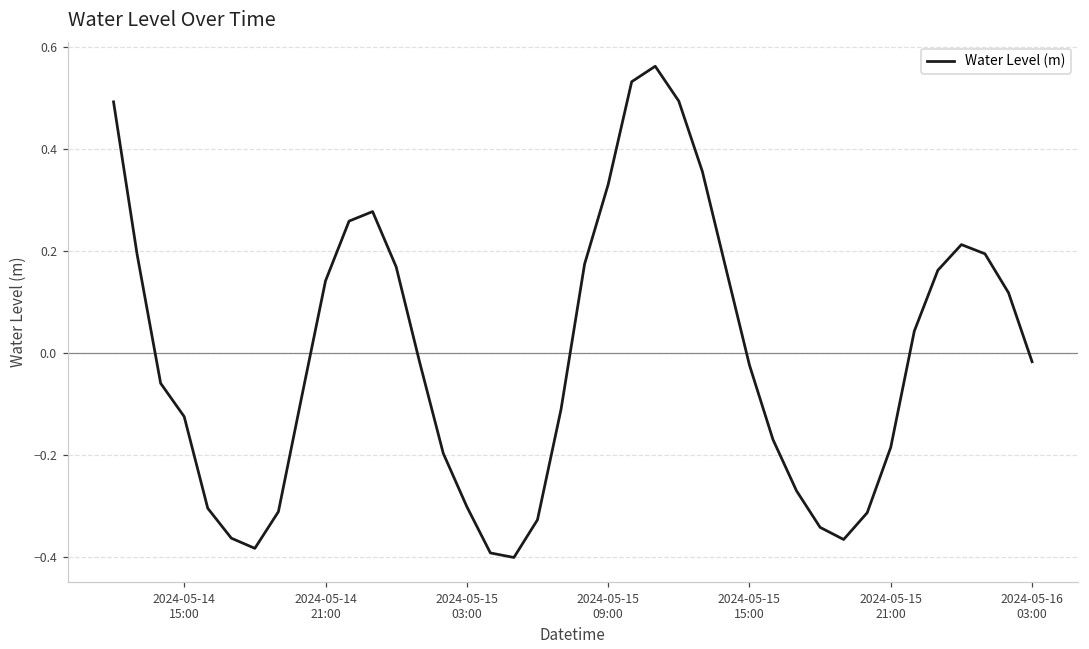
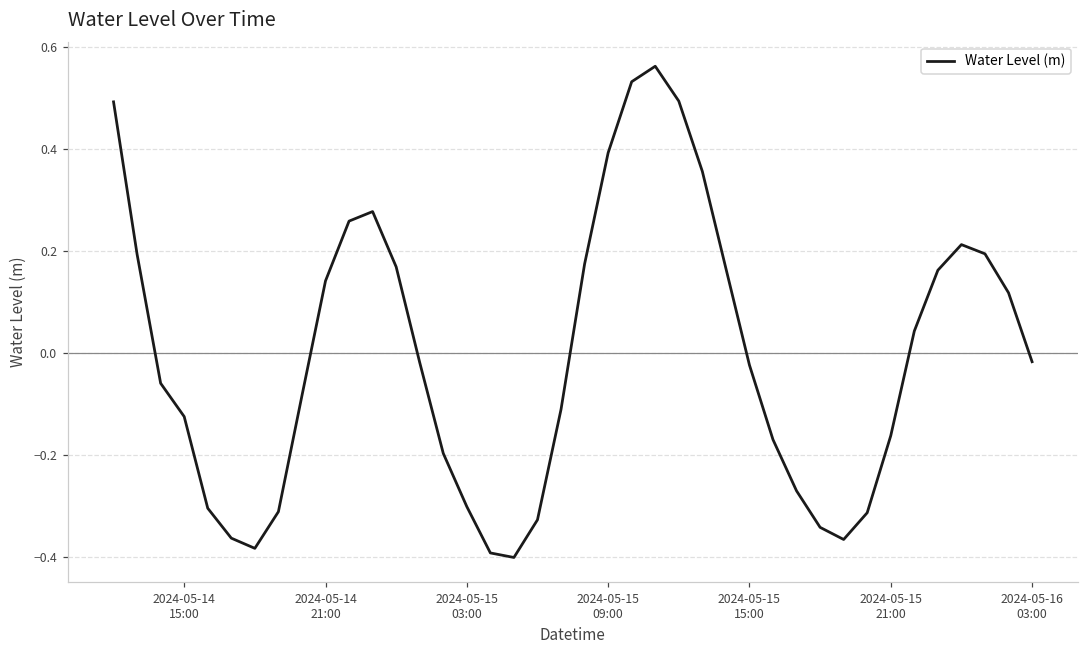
  {
    "2024-05-14 15:00": -0.12,
    "2024-05-14 21:00": 0.14,
    "2024-05-15 03:00": -0.30,
-   "2024-05-15 09:00": 0.33,
+   "2024-05-15 09:00": 0.39,
    "2024-05-15 15:00": -0.02,
-   "2024-05-15 21:00": -0.18,
+   "2024-05-15 21:00": -0.16,
    "2024-05-16 03:00": -0.02
  }
